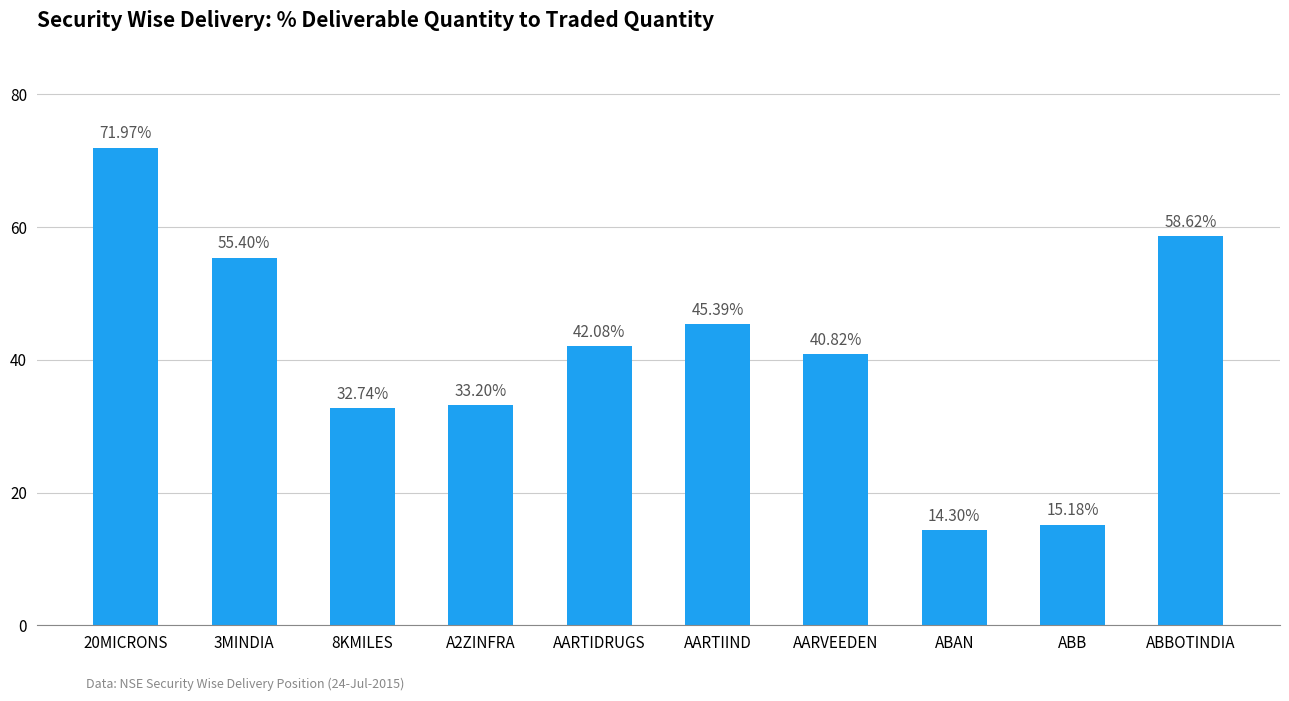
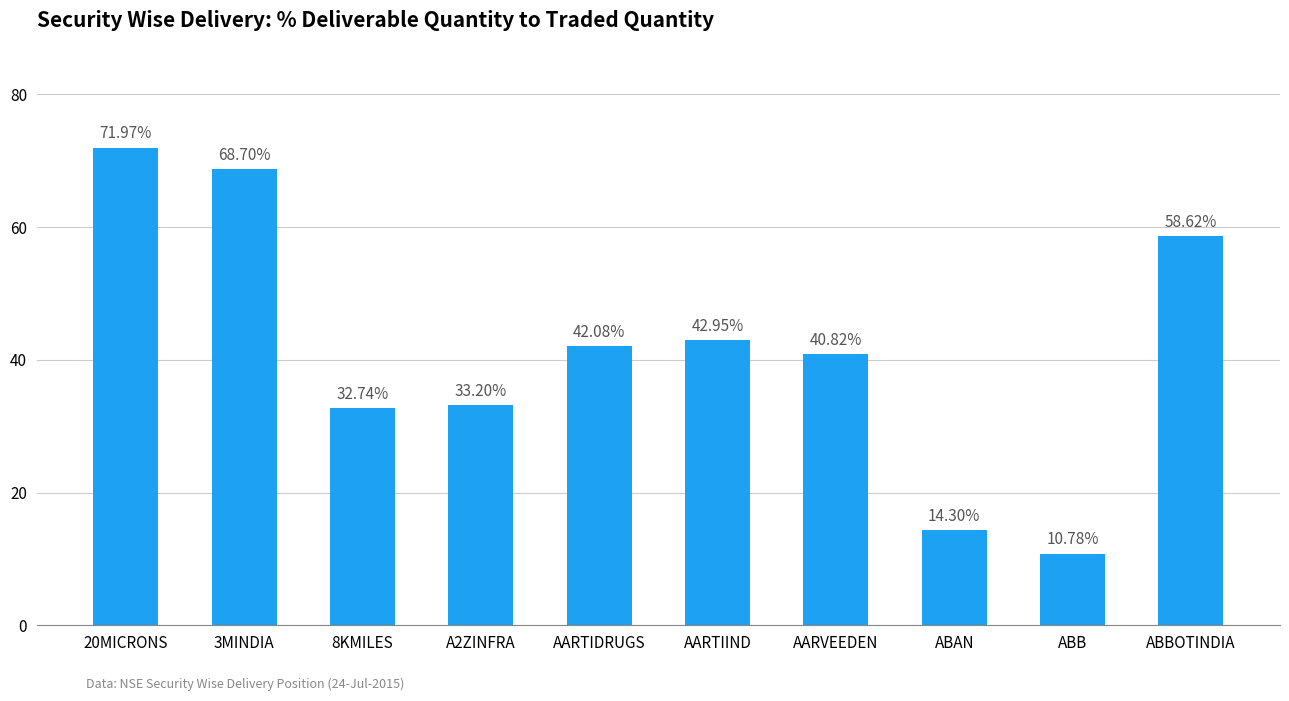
  {
    "20MICRONS": "71.97%",
-   "3MINDIA": "55.40%",
+   "3MINDIA": "68.70%",
    "8KMILES": "32.74%",
    "A2ZINFRA": "33.20%",
    "AARTIDRUGS": "42.08%",
-   "AARTIIND": "45.39%",
+   "AARTIIND": "42.95%",
    "AARVEEDEN": "40.82%",
    "ABAN": "14.30%",
-   "ABB": "15.18%",
+   "ABB": "10.78%",
    "ABBOTINDIA": "58.62%"
  }
